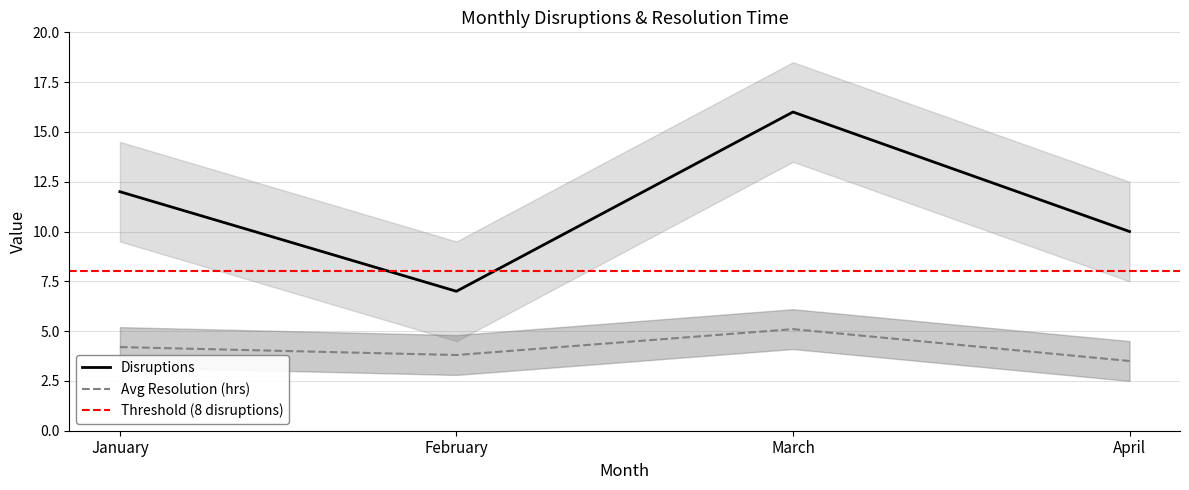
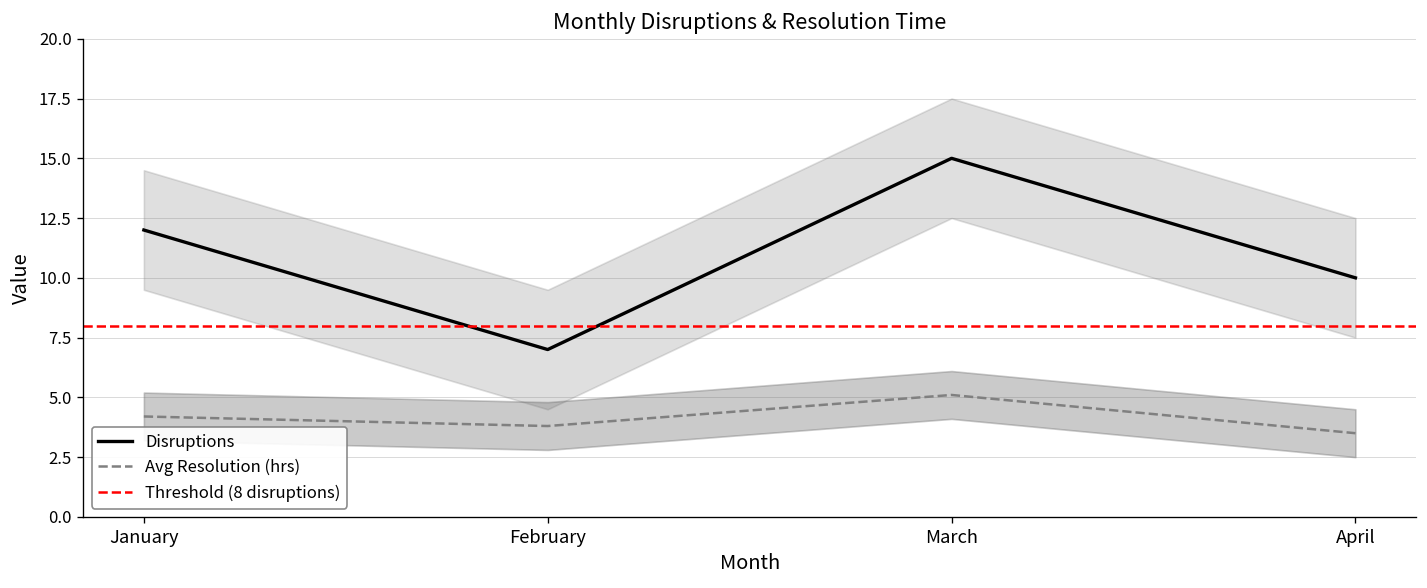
  {
    "Disruptions": {
      "January": 12,
      "February": 7,
-     "March": 16,
+     "March": 15,
      "April": 10
    }
  }
